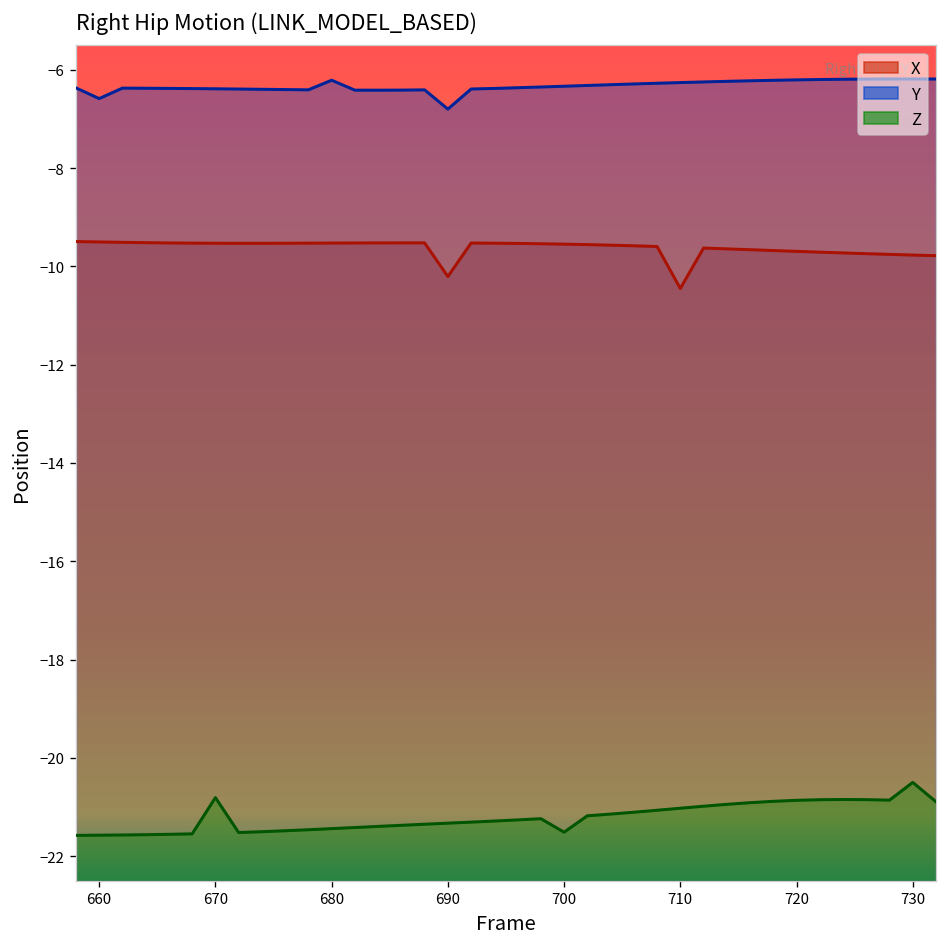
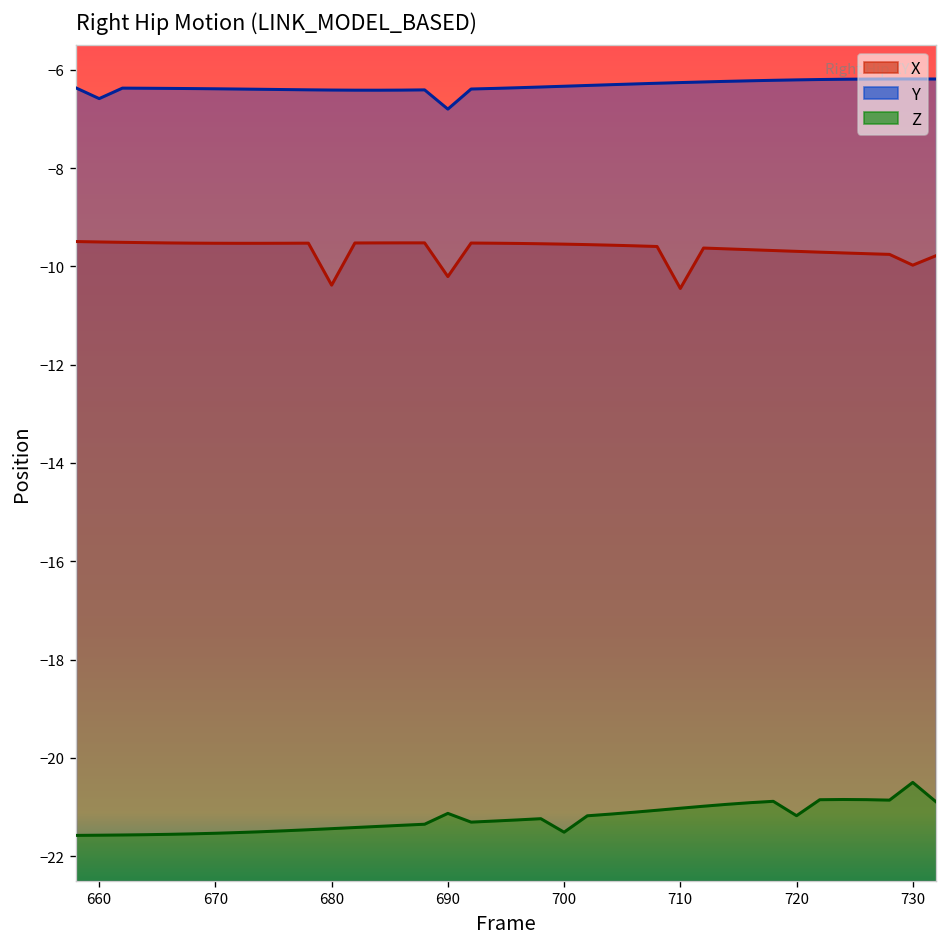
  {
    "X": {
      "660": -9.5,
      "670": -9.5,
-     "680": -9.5,
+     "680": -10.4,
      "690": -10.2,
      "700": -9.5,
      "710": -10.4,
      "720": -9.7,
-     "730": -9.8
+     "730": -10.0
    },
    "Y": {
      "660": -6.6,
      "670": -6.4,
-     "680": -6.2,
+     "680": -6.4,
      "690": -6.8,
      "700": -6.3,
      "710": -6.3,
      "720": -6.2
    },
    "Z": {
      "660": -21.6,
-     "670": -20.8,
+     "670": -21.5,
      "680": -21.4,
-     "690": -21.3,
+     "690": -21.1,
      "700": -21.5,
      "710": -21.0,
-     "720": -20.9,
+     "720": -21.2,
      "730": -20.5
    }
  }
